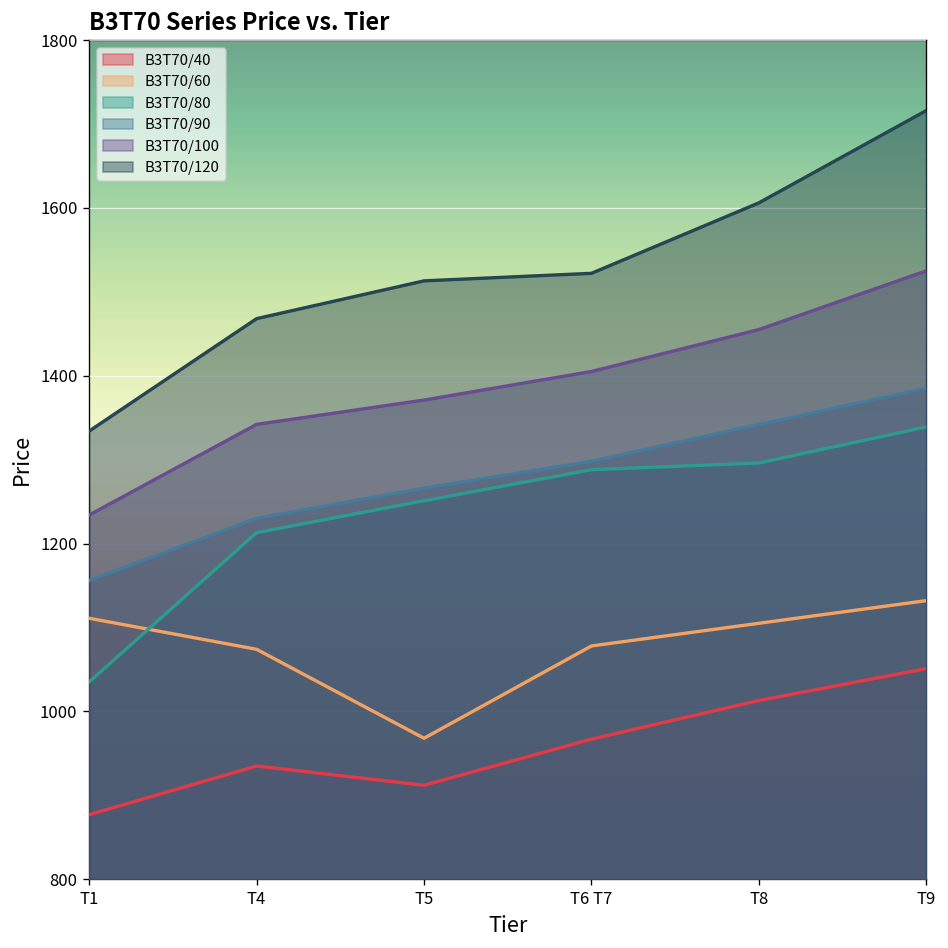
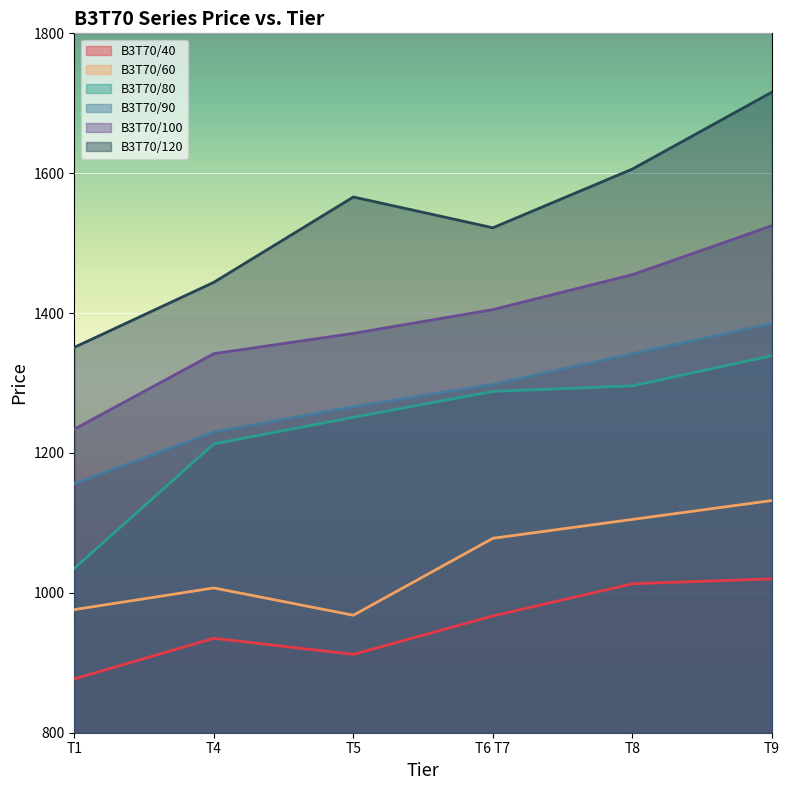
  {
    "B3T70/40": {
      "T1": 880,
      "T4": 940,
      "T5": 910,
      "T6 T7": 970,
      "T8": 1010,
-     "T9": 1050
+     "T9": 1020
    },
    "B3T70/60": {
-     "T1": 1110,
-     "T4": 1070,
+     "T1": 980,
+     "T4": 1010,
      "T5": 970,
      "T6 T7": 1080,
      "T8": 1110,
      "T9": 1130
    },
    "B3T70/120": {
-     "T1": 1330,
-     "T4": 1470,
-     "T5": 1510,
+     "T1": 1350,
+     "T4": 1440,
+     "T5": 1570,
      "T6 T7": 1520,
      "T8": 1610,
      "T9": 1720
    }
  }
